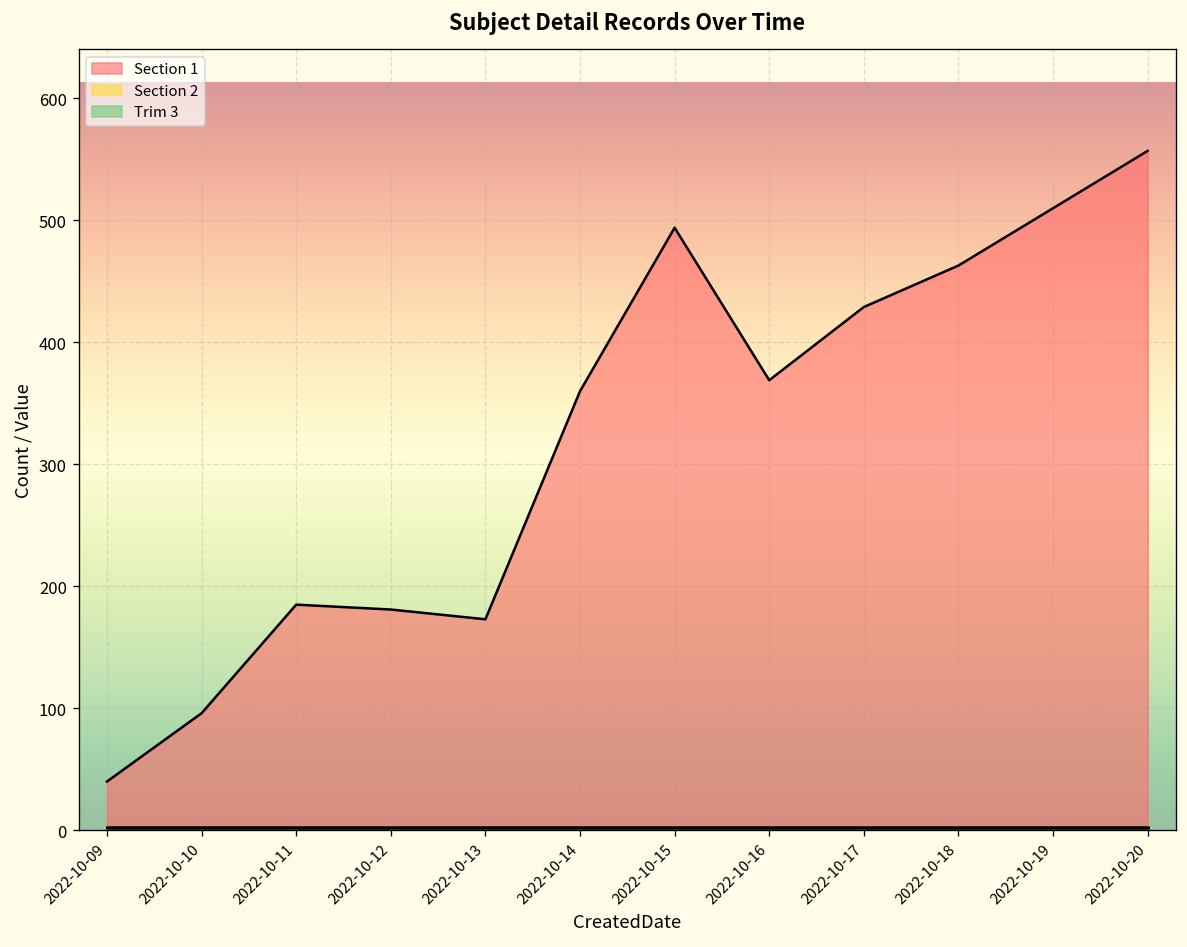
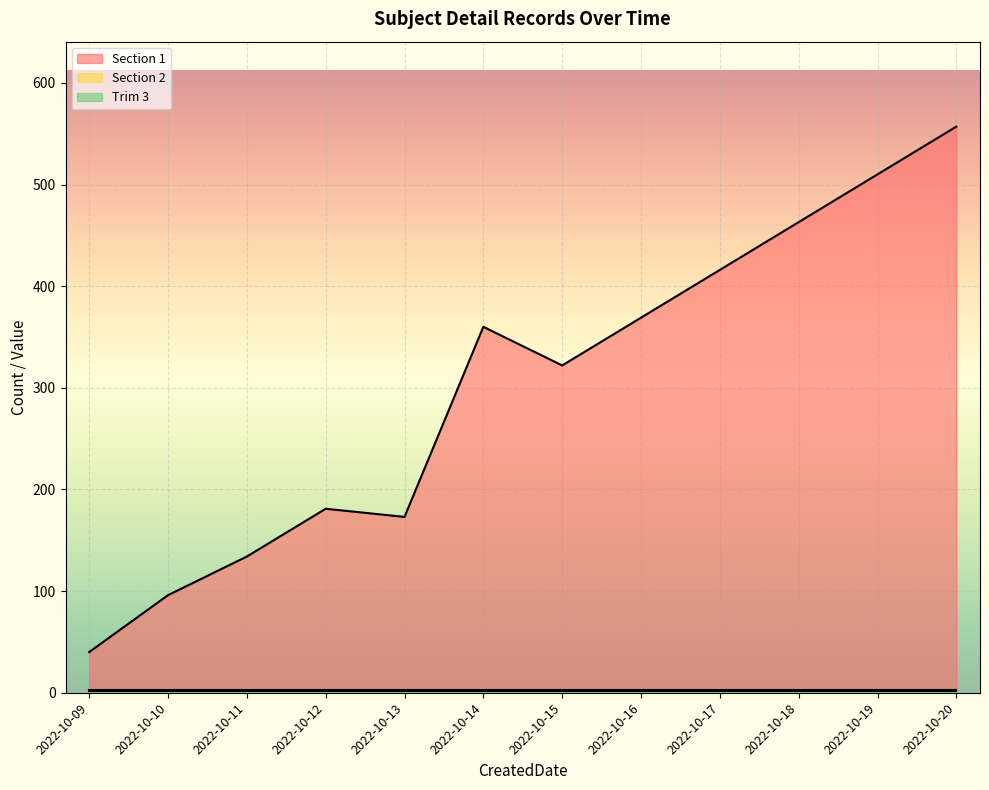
  {
    "Section 1": {
      "2022-10-09": 40,
      "2022-10-10": 96,
-     "2022-10-11": 185,
+     "2022-10-11": 134,
      "2022-10-12": 181,
      "2022-10-13": 173,
      "2022-10-14": 360,
-     "2022-10-15": 494,
+     "2022-10-15": 322,
      "2022-10-16": 369,
-     "2022-10-17": 429,
+     "2022-10-17": 416,
      "2022-10-18": 463,
      "2022-10-19": 510,
      "2022-10-20": 557
    }
  }
